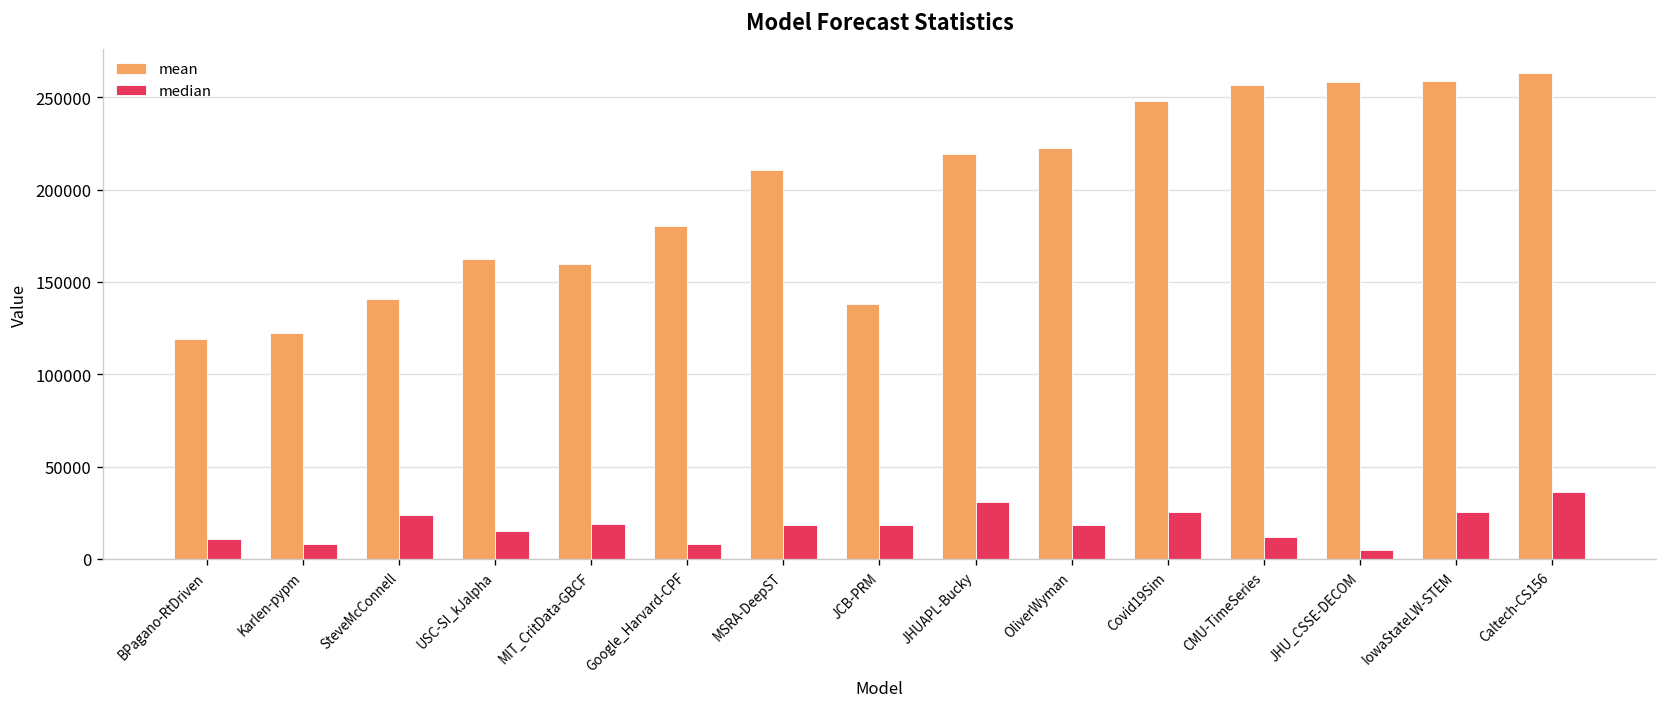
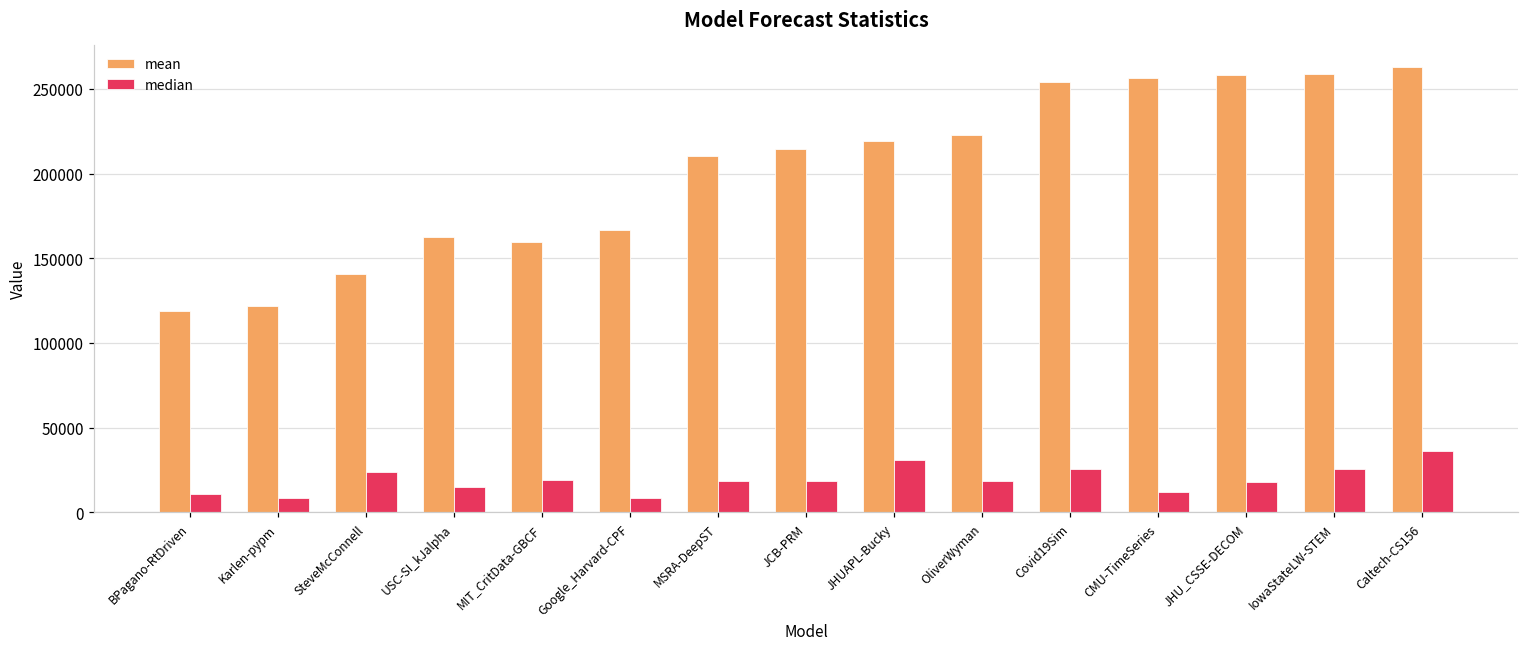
  {
    "mean": {
      "BPagano-RtDriven": 119000,
      "Karlen-pypm": 122000,
      "SteveMcConnell": 141000,
      "USC-SI_kJalpha": 163000,
      "MIT_CritData-GBCF": 160000,
-     "Google_Harvard-CPF": 180000,
+     "Google_Harvard-CPF": 167000,
      "MSRA-DeepST": 210000,
-     "JCB-PRM": 138000,
+     "JCB-PRM": 214000,
      "JHUAPL-Bucky": 219000,
      "OliverWyman": 223000,
-     "Covid19Sim": 248000,
+     "Covid19Sim": 254000,
      "CMU-TimeSeries": 257000,
      "JHU_CSSE-DECOM": 258000,
      "IowaStateLW-STEM": 259000,
      "Caltech-CS156": 263000
    },
    "median": {
      "BPagano-RtDriven": 11000,
      "Karlen-pypm": 8000,
      "SteveMcConnell": 24000,
      "USC-SI_kJalpha": 15000,
      "MIT_CritData-GBCF": 19000,
      "Google_Harvard-CPF": 8000,
      "MSRA-DeepST": 19000,
      "JCB-PRM": 18000,
      "JHUAPL-Bucky": 31000,
      "OliverWyman": 19000,
      "Covid19Sim": 25000,
      "CMU-TimeSeries": 12000,
-     "JHU_CSSE-DECOM": 5000,
+     "JHU_CSSE-DECOM": 18000,
      "IowaStateLW-STEM": 25000,
      "Caltech-CS156": 36000
    }
  }
